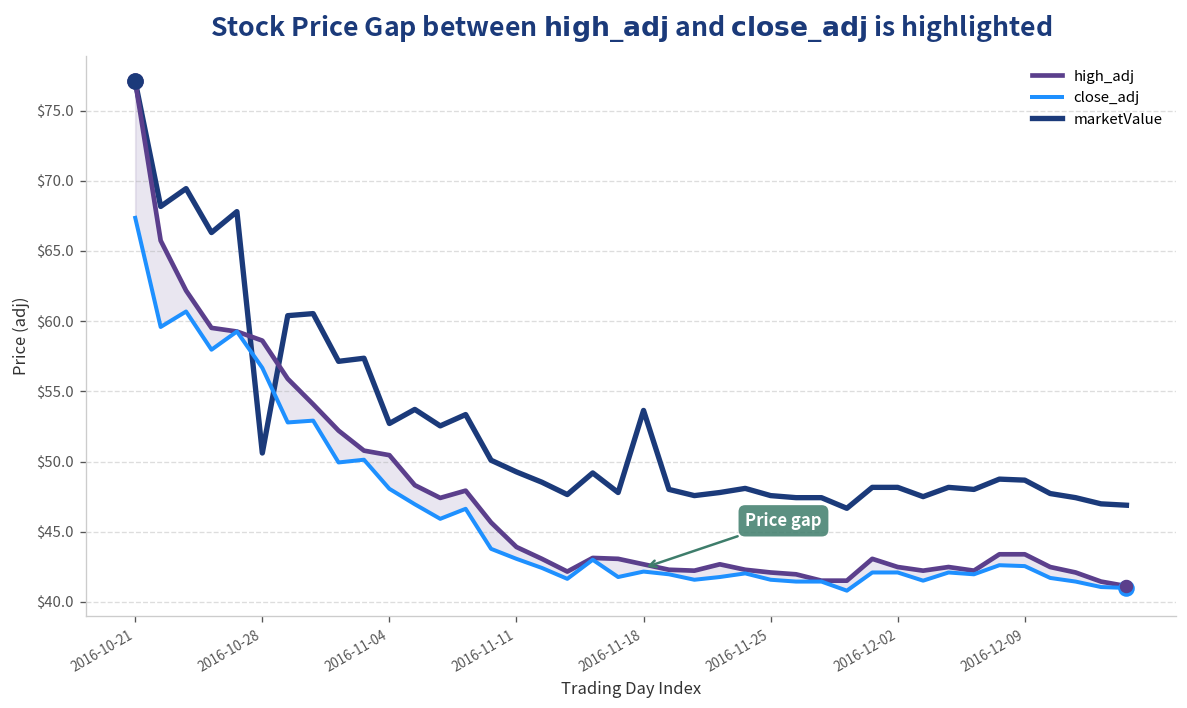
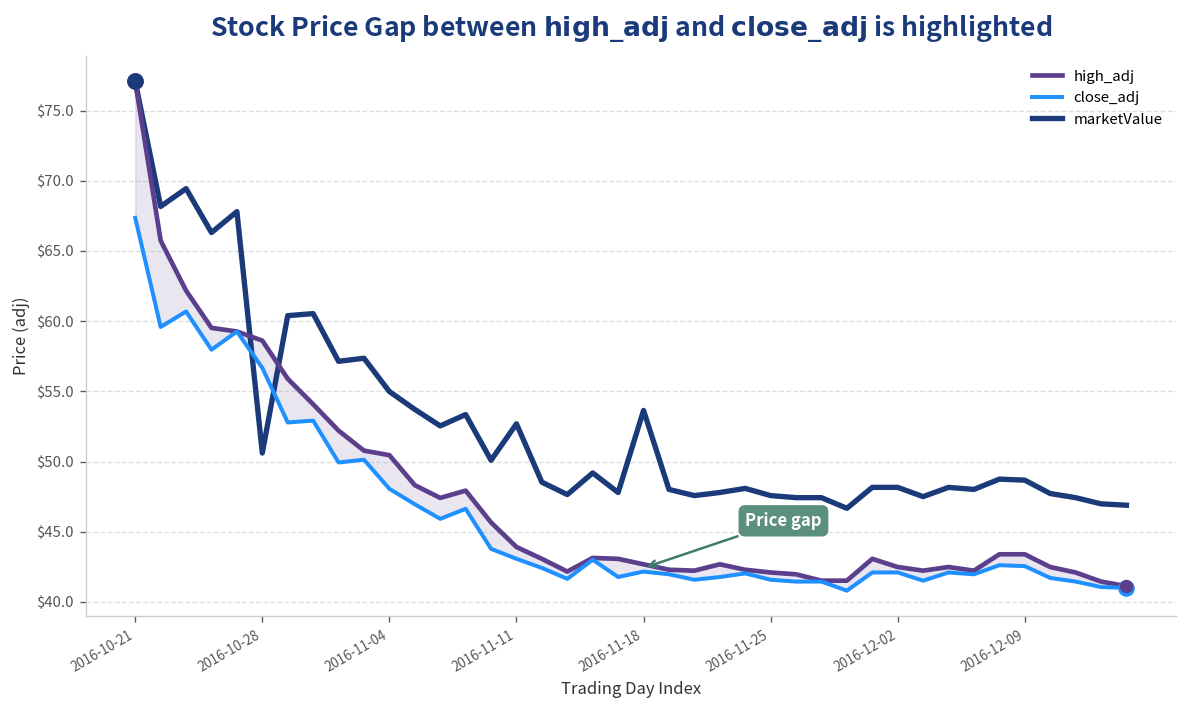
  {
    "marketValue": {
      "2016-10-28": "$50.6",
-     "2016-11-04": "$52.7",
-     "2016-11-11": "$49.3",
+     "2016-11-04": "$55.0",
+     "2016-11-11": "$52.7",
      "2016-11-18": "$53.6",
      "2016-11-25": "$47.6",
      "2016-12-02": "$48.2",
      "2016-12-09": "$48.7"
    }
  }
